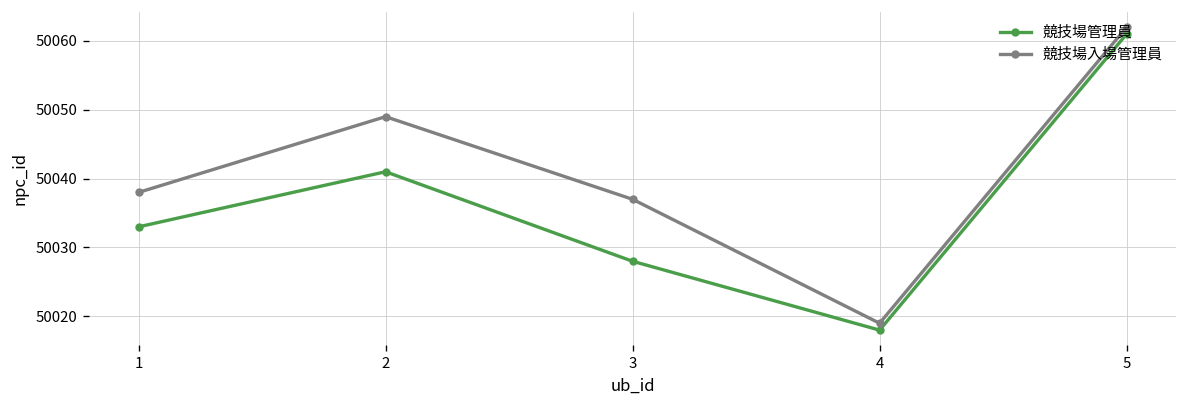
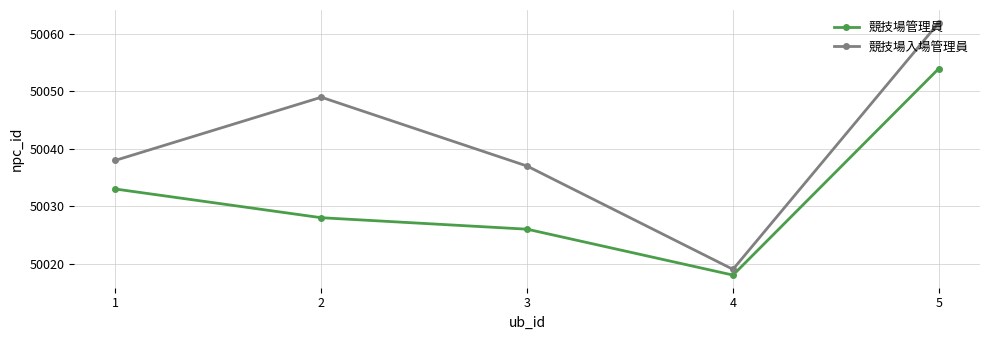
  {
    "競技場管理員": {
      "1": 50033,
-     "2": 50041,
-     "3": 50028,
+     "2": 50028,
+     "3": 50026,
      "4": 50018,
-     "5": 50061
+     "5": 50054
    },
    "競技場入場管理員": {
      "1": 50038,
      "2": 50049,
      "3": 50037,
      "4": 50019,
      "5": 50062
    }
  }
